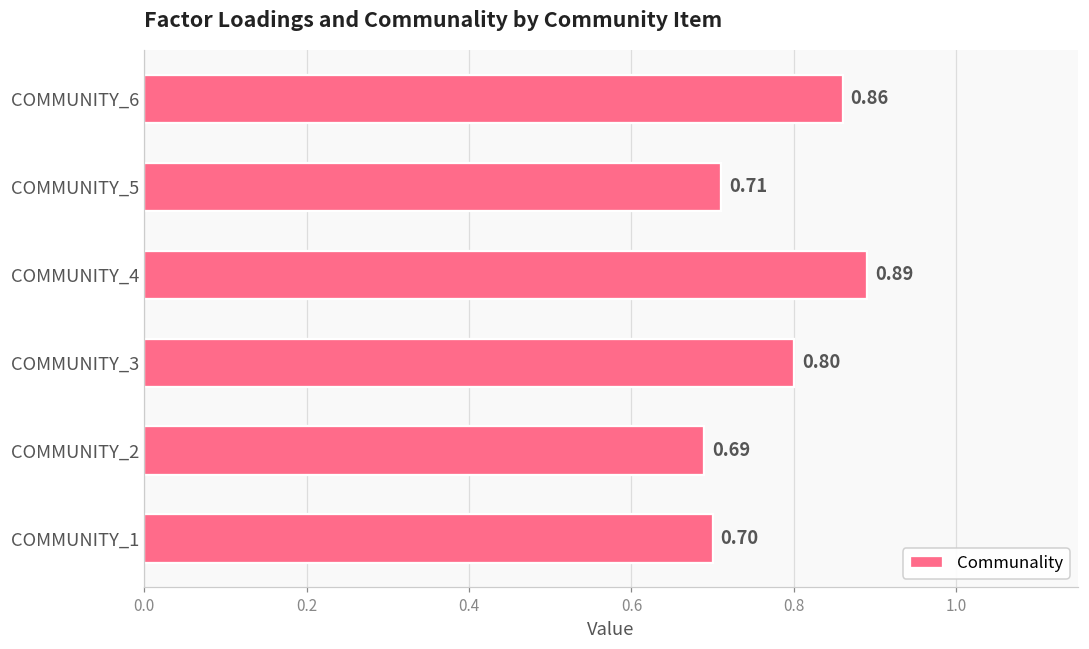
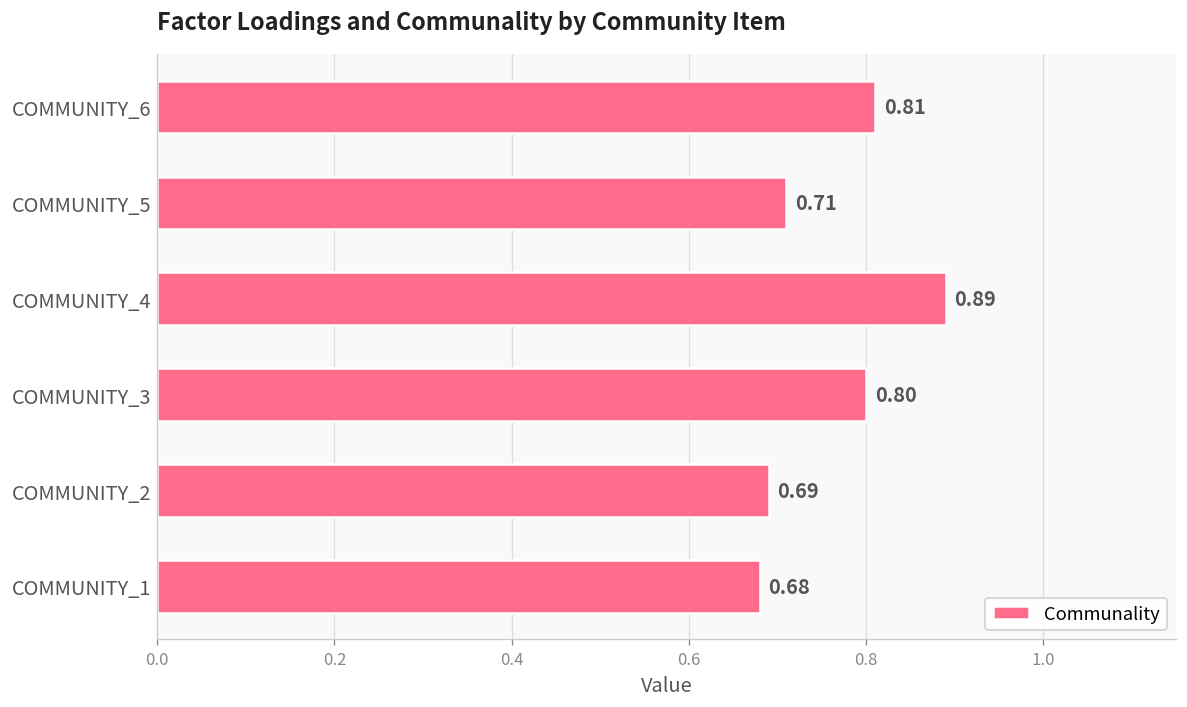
  {
-   "COMMUNITY_6": 0.86,
+   "COMMUNITY_6": 0.81,
    "COMMUNITY_5": 0.71,
    "COMMUNITY_4": 0.89,
    "COMMUNITY_3": 0.80,
    "COMMUNITY_2": 0.69,
-   "COMMUNITY_1": 0.70
+   "COMMUNITY_1": 0.68
  }
